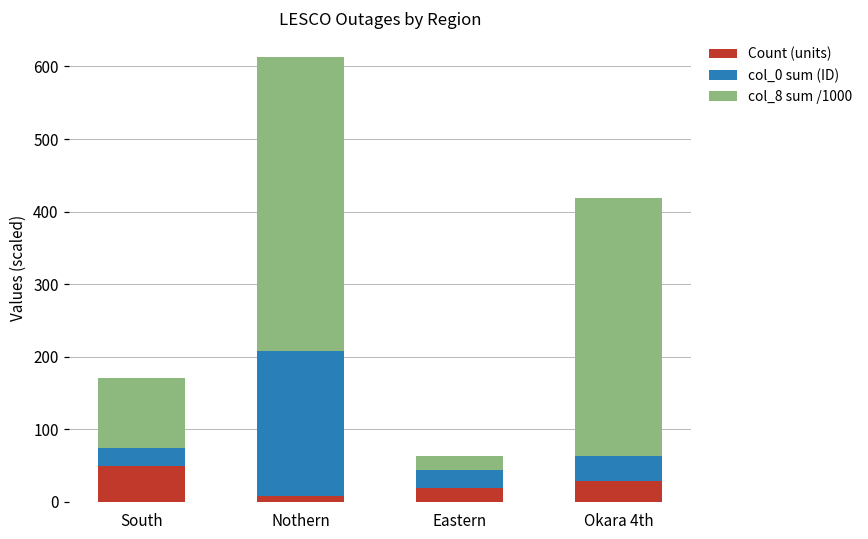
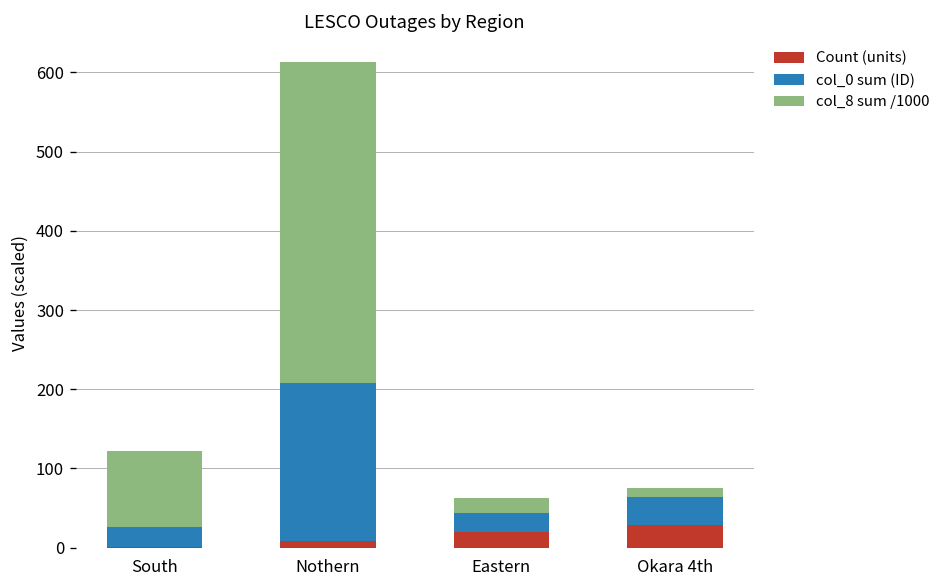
  {
    "Count (units)": {
-     "South": 50,
+     "South": 0,
      "Nothern": 10,
      "Eastern": 20,
      "Okara 4th": 30
    },
    "col_0 sum (ID)": {
      "South": 20,
      "Nothern": 200,
      "Eastern": 20,
      "Okara 4th": 30
    },
    "col_8 sum /1000": {
      "South": 100,
      "Nothern": 410,
      "Eastern": 20,
-     "Okara 4th": 360
+     "Okara 4th": 10
    }
  }
